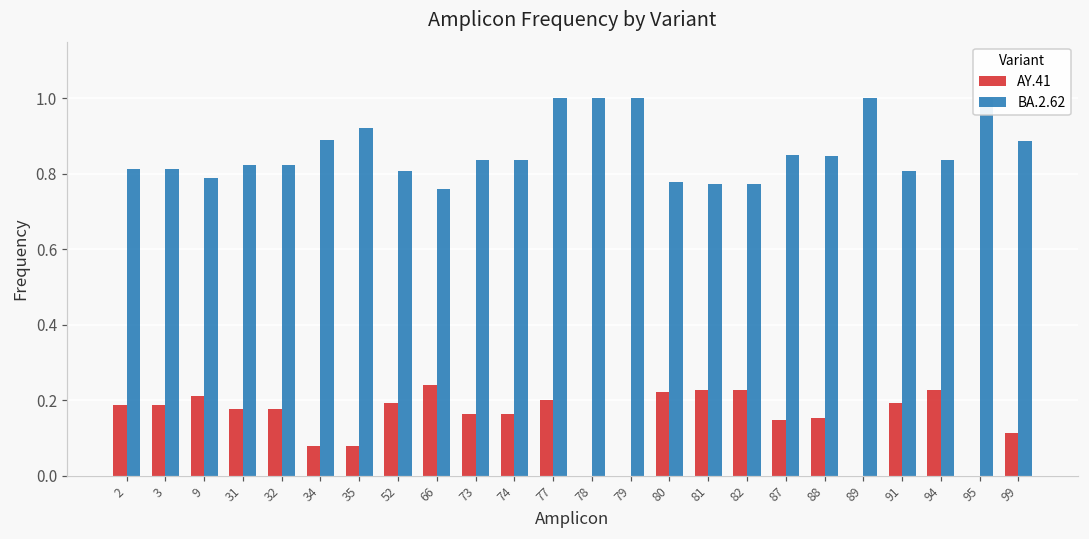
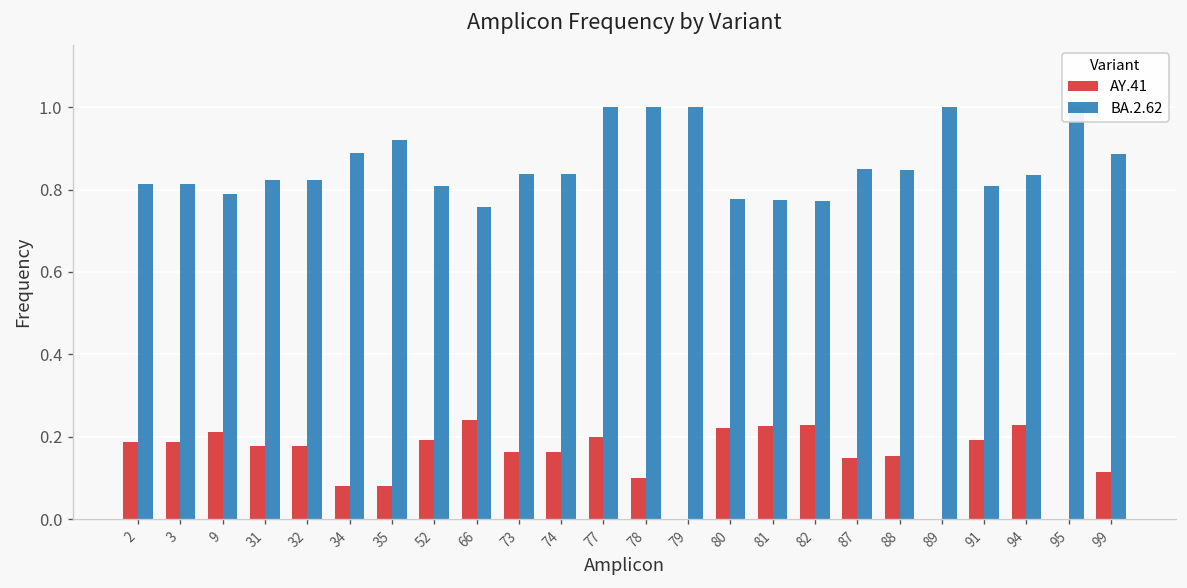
  {
    "AY.41": {
      "2": 0.19,
      "3": 0.19,
      "9": 0.21,
      "31": 0.18,
      "32": 0.18,
      "34": 0.08,
      "35": 0.08,
      "52": 0.19,
      "66": 0.24,
      "73": 0.16,
      "74": 0.16,
      "77": 0.2,
-     "78": 0.0,
+     "78": 0.1,
      "79": 0.0,
      "80": 0.22,
      "81": 0.23,
      "82": 0.23,
      "87": 0.15,
      "88": 0.15,
      "89": 0.0,
      "91": 0.19,
      "94": 0.23,
      "95": 0.0,
      "99": 0.11
    },
    "BA.2.62": {
      "2": 0.81,
      "3": 0.81,
      "9": 0.79,
      "31": 0.82,
      "32": 0.82,
      "34": 0.89,
      "35": 0.92,
      "52": 0.81,
      "66": 0.76,
      "73": 0.84,
      "74": 0.84,
      "77": 1.0,
      "78": 1.0,
      "79": 1.0,
      "80": 0.78,
      "81": 0.77,
      "82": 0.77,
      "87": 0.85,
      "88": 0.85,
      "89": 1.0,
      "91": 0.81,
      "94": 0.84,
      "99": 0.89
    }
  }
